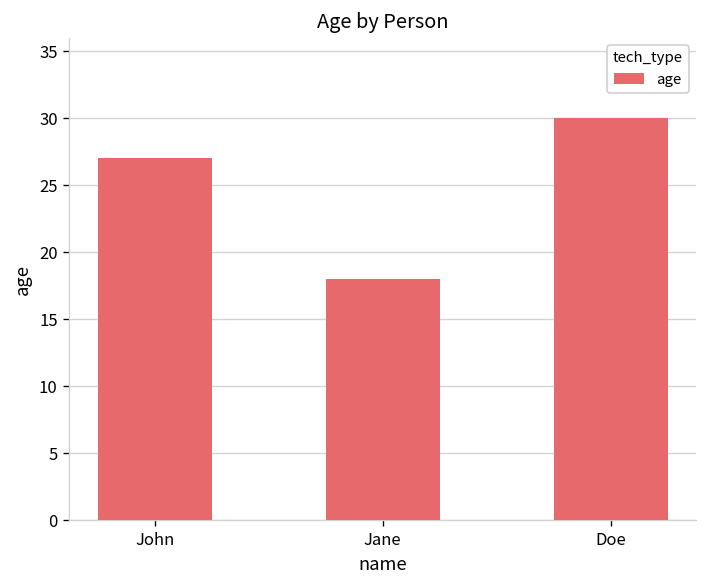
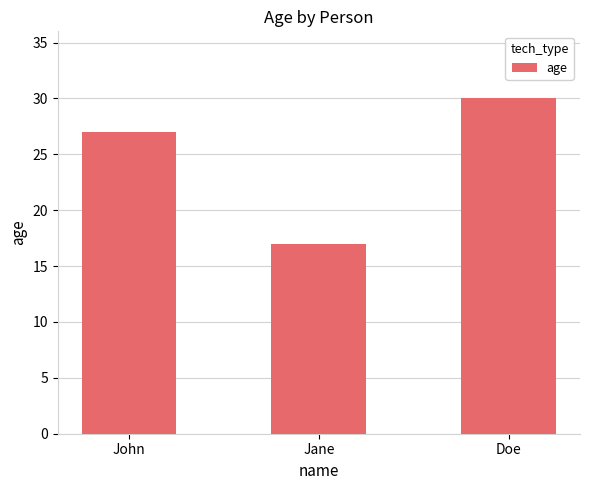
  {
    "John": 27,
-   "Jane": 18,
+   "Jane": 17,
    "Doe": 30
  }
